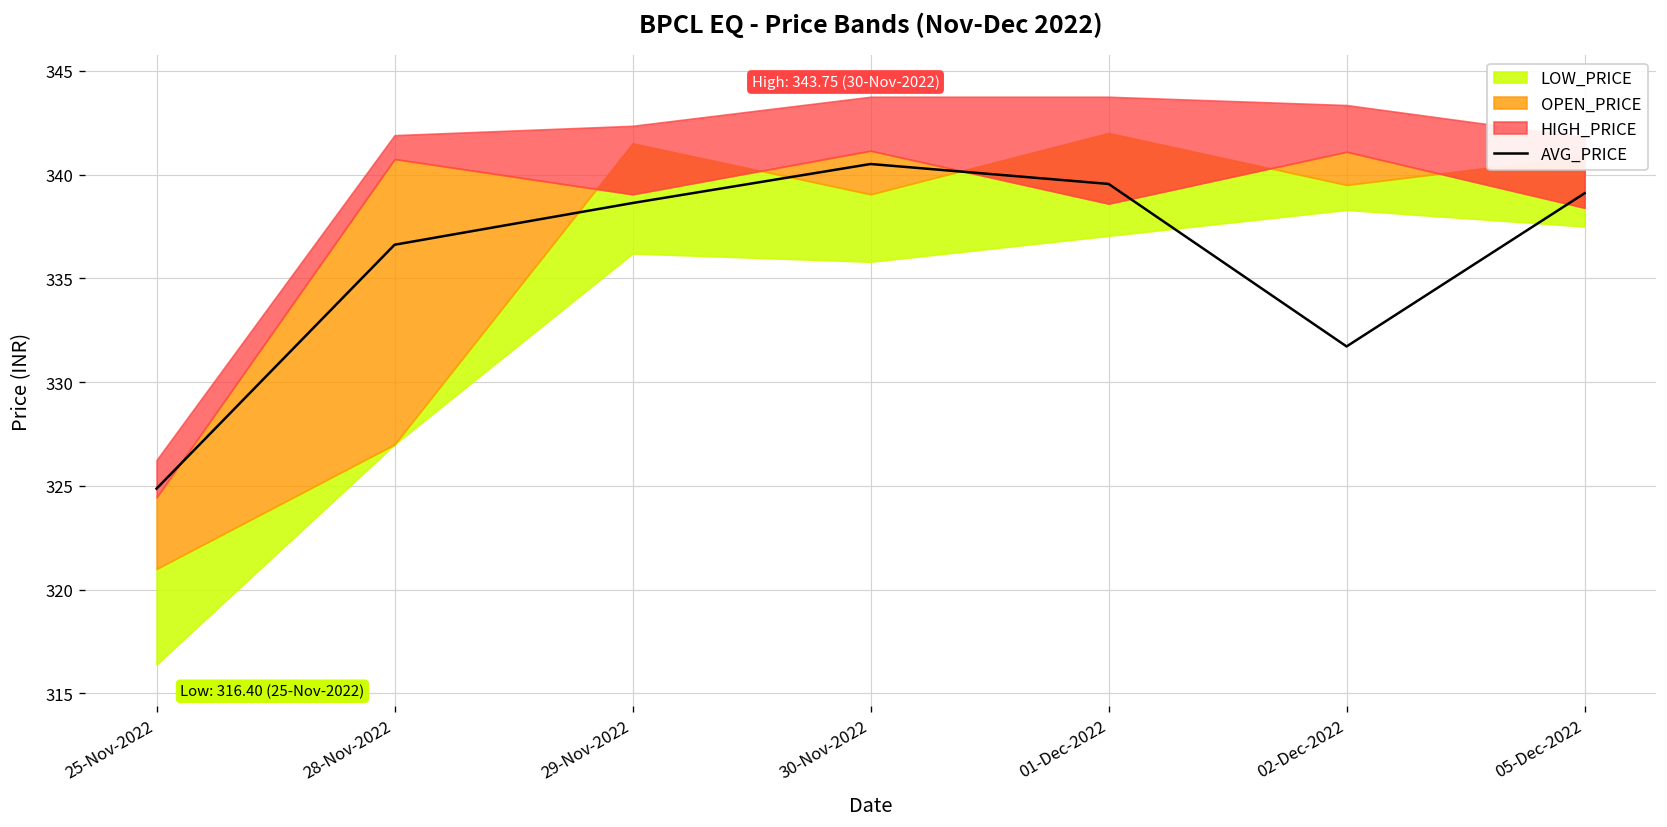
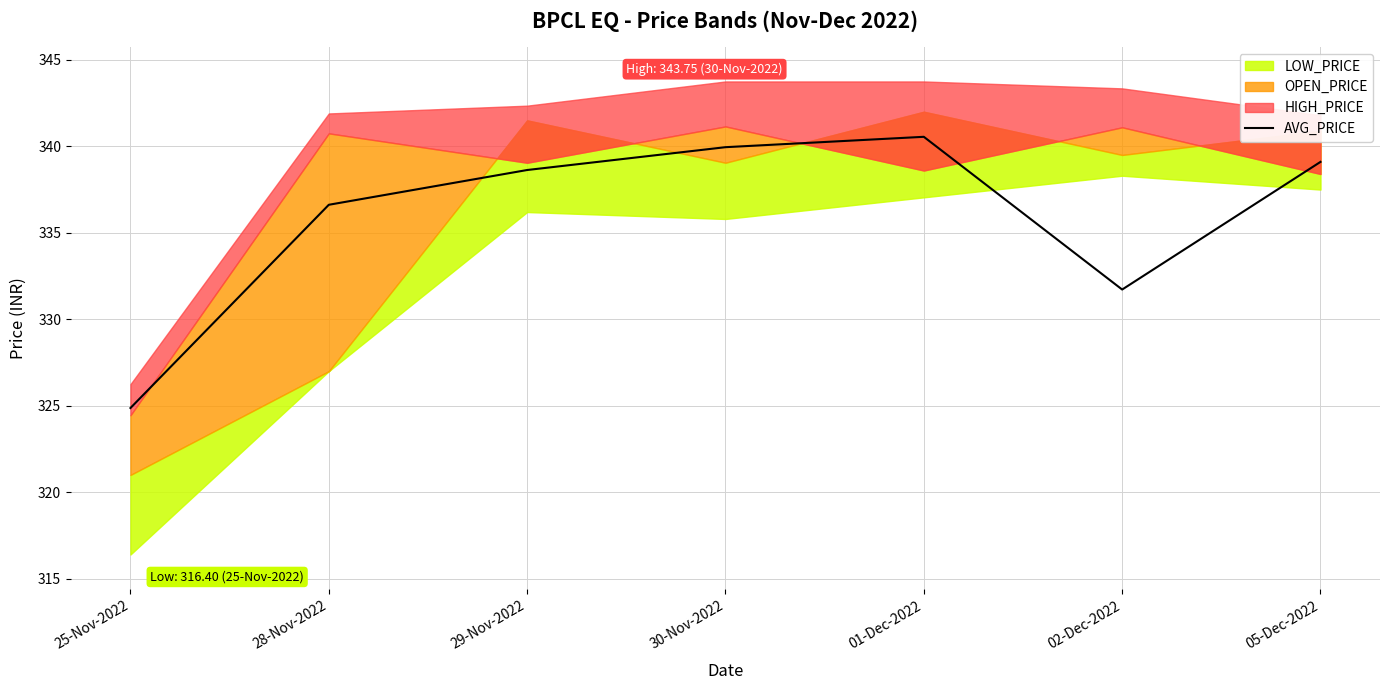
  {
    "AVG_PRICE": {
      "25-Nov-2022": 324.9,
      "28-Nov-2022": 336.6,
      "29-Nov-2022": 338.6,
-     "30-Nov-2022": 340.5,
-     "01-Dec-2022": 339.6,
+     "30-Nov-2022": 340.0,
+     "01-Dec-2022": 340.6,
      "02-Dec-2022": 331.7,
      "05-Dec-2022": 339.1
    }
  }
